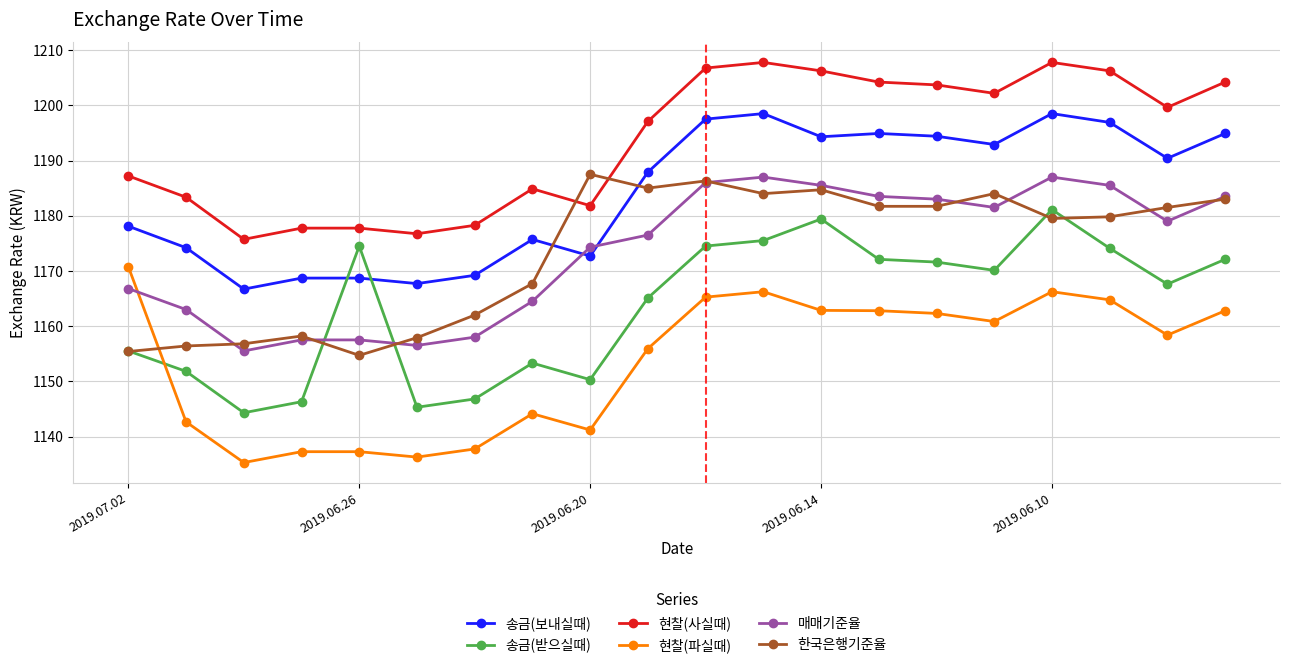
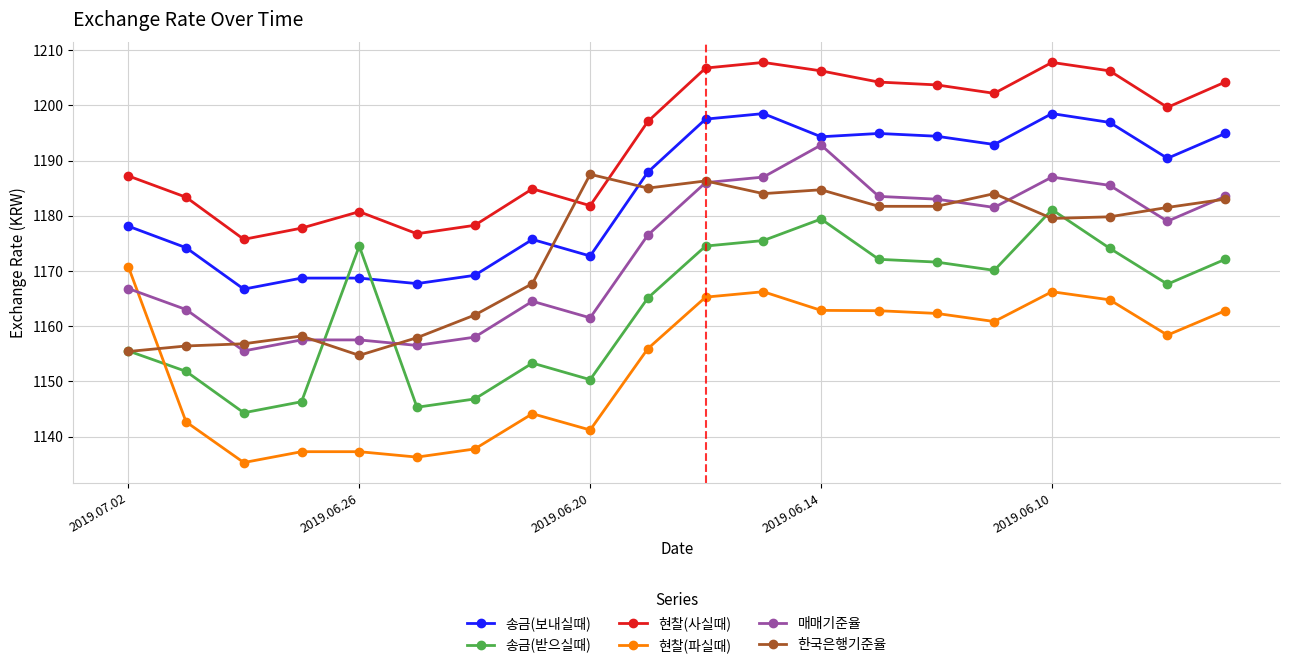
  {
    "송금(보내실때)": {
      "2019.07.02": 1178,
      "2019.06.26": 1169,
      "2019.06.20": 1173,
      "2019.06.14": 1194,
      "2019.06.10": 1199
    },
    "송금(받으실때)": {
      "2019.06.26": 1175,
      "2019.06.20": 1150,
      "2019.06.14": 1179,
      "2019.06.10": 1181
    },
    "현찰(사실때)": {
      "2019.07.02": 1187,
-     "2019.06.26": 1178,
+     "2019.06.26": 1181,
      "2019.06.20": 1182,
      "2019.06.14": 1206,
      "2019.06.10": 1208
    },
    "현찰(파실때)": {
      "2019.07.02": 1171,
      "2019.06.26": 1137,
      "2019.06.20": 1141,
      "2019.06.14": 1163,
      "2019.06.10": 1166
    },
    "매매기준율": {
      "2019.07.02": 1167,
      "2019.06.26": 1158,
-     "2019.06.20": 1174,
-     "2019.06.14": 1186,
+     "2019.06.20": 1162,
+     "2019.06.14": 1193,
      "2019.06.10": 1187
    },
    "한국은행기준율": {
      "2019.06.26": 1155,
      "2019.06.20": 1188,
      "2019.06.14": 1185,
      "2019.06.10": 1180
    }
  }
